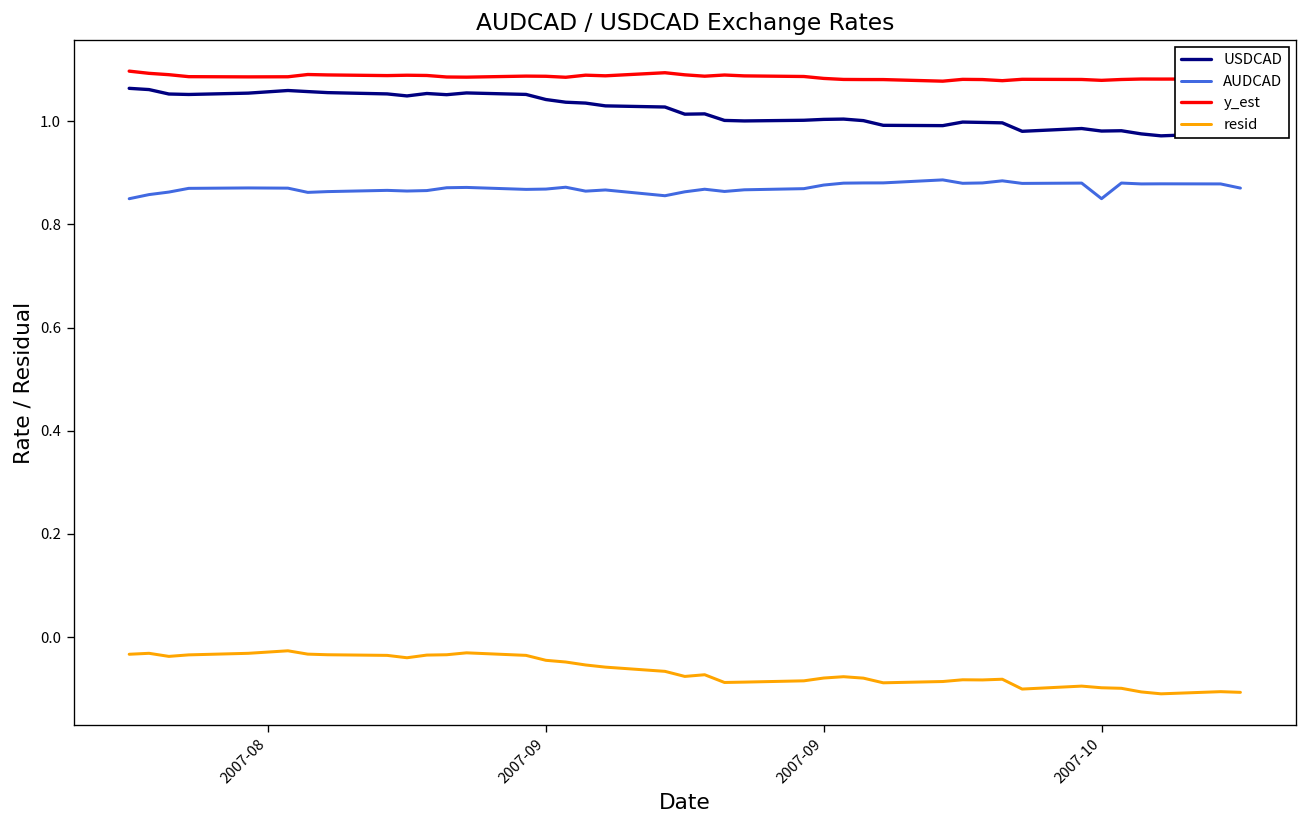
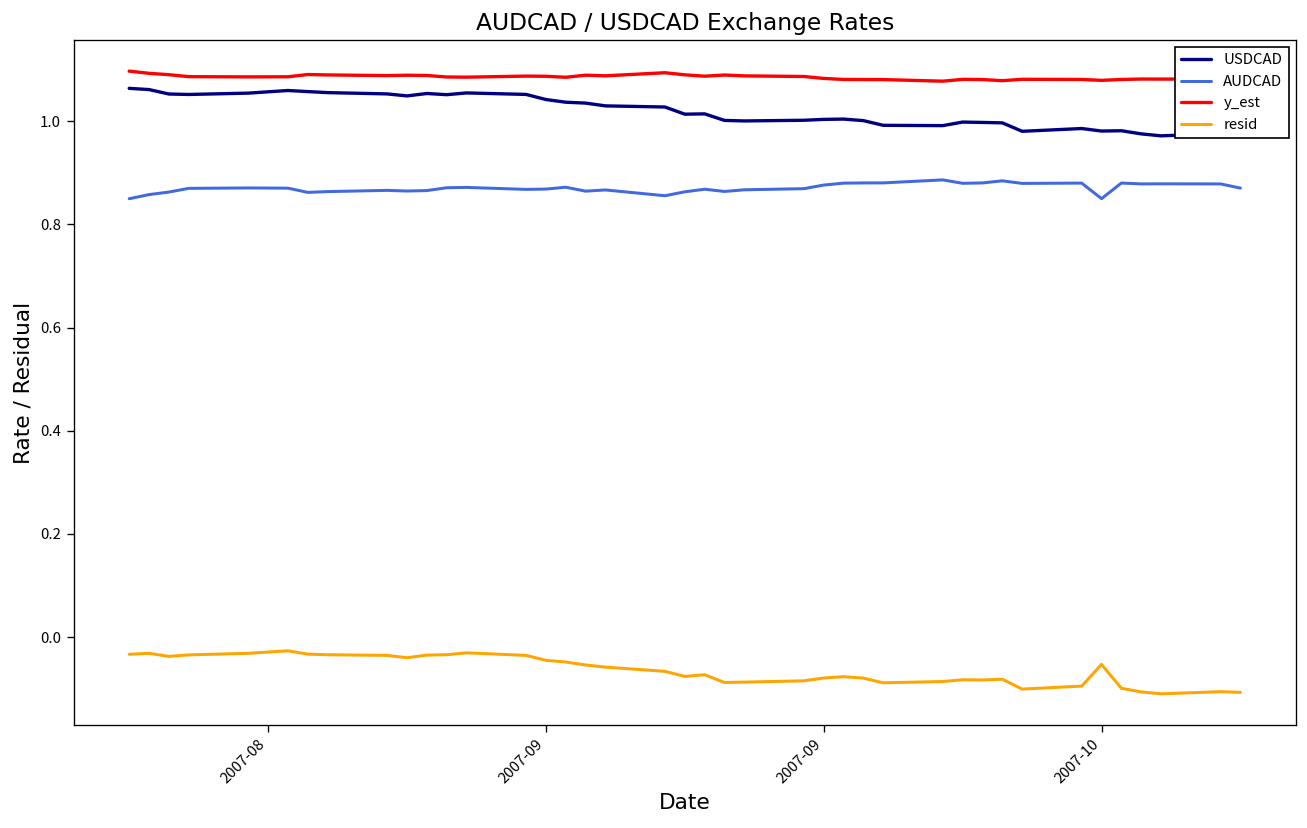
  {
    "USDCAD": {
      "2007-10": 0.98
    },
    "AUDCAD": {
      "2007-10": 0.85
    },
    "y_est": {
      "2007-10": 1.08
    },
    "resid": {
-     "2007-10": -0.10
+     "2007-10": -0.05
    }
  }
